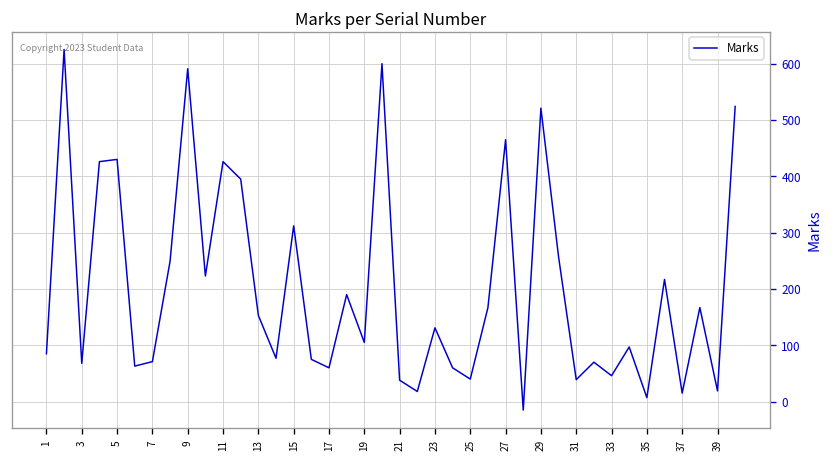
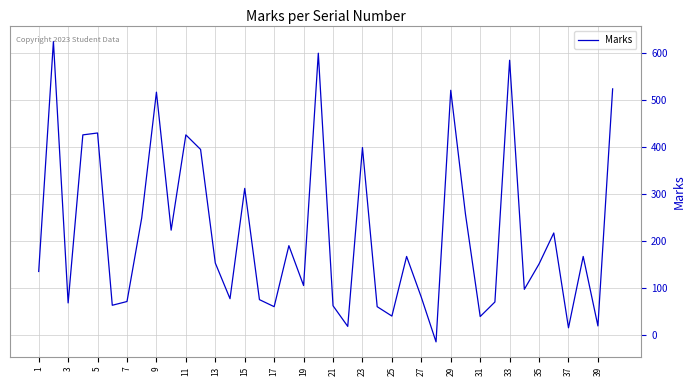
  {
-   "1": 90,
+   "1": 140,
    "3": 70,
    "5": 430,
    "7": 70,
-   "9": 590,
+   "9": 520,
    "11": 430,
    "13": 150,
    "15": 310,
    "17": 60,
    "19": 110,
-   "21": 40,
-   "23": 130,
+   "21": 60,
+   "23": 400,
    "25": 40,
-   "27": 470,
+   "27": 80,
    "29": 520,
    "31": 40,
-   "33": 50,
-   "35": 10,
+   "33": 590,
+   "35": 150,
    "37": 20,
    "39": 20
  }
